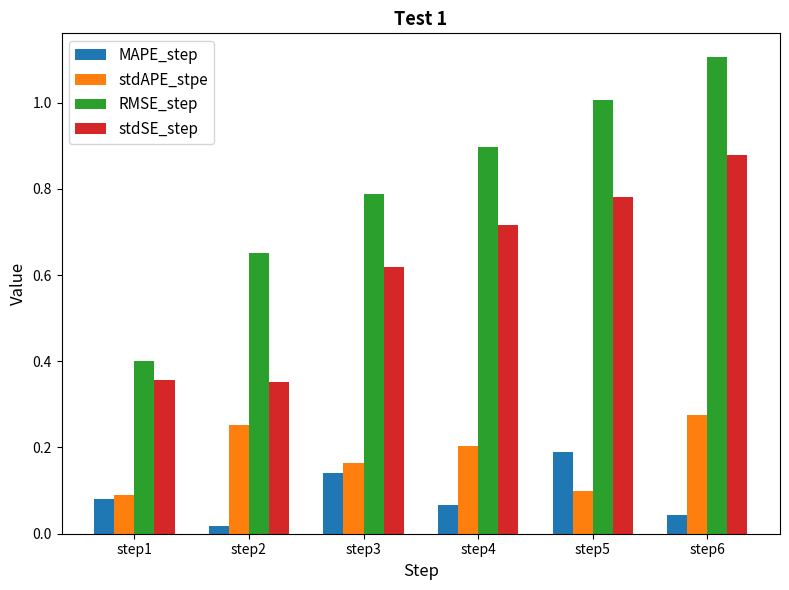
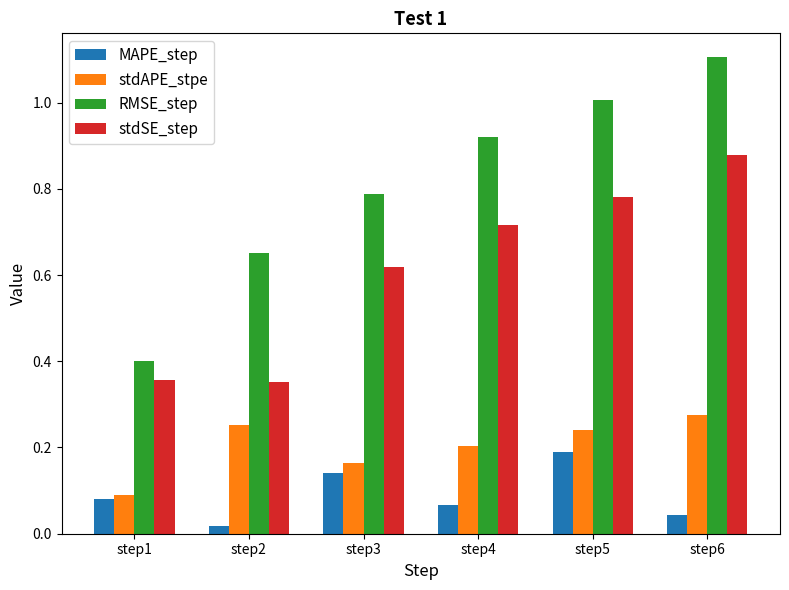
  {
    "MAPE_step": {
      "step1": 0.08,
      "step2": 0.02,
      "step3": 0.14,
      "step4": 0.07,
      "step5": 0.19,
      "step6": 0.04
    },
    "stdAPE_stpe": {
      "step1": 0.09,
      "step2": 0.25,
      "step3": 0.16,
      "step4": 0.20,
-     "step5": 0.10,
+     "step5": 0.24,
      "step6": 0.28
    },
    "RMSE_step": {
      "step1": 0.40,
      "step2": 0.65,
      "step3": 0.79,
-     "step4": 0.90,
+     "step4": 0.92,
      "step5": 1.01,
      "step6": 1.11
    },
    "stdSE_step": {
      "step1": 0.36,
      "step2": 0.35,
      "step3": 0.62,
      "step4": 0.72,
      "step5": 0.78,
      "step6": 0.88
    }
  }
